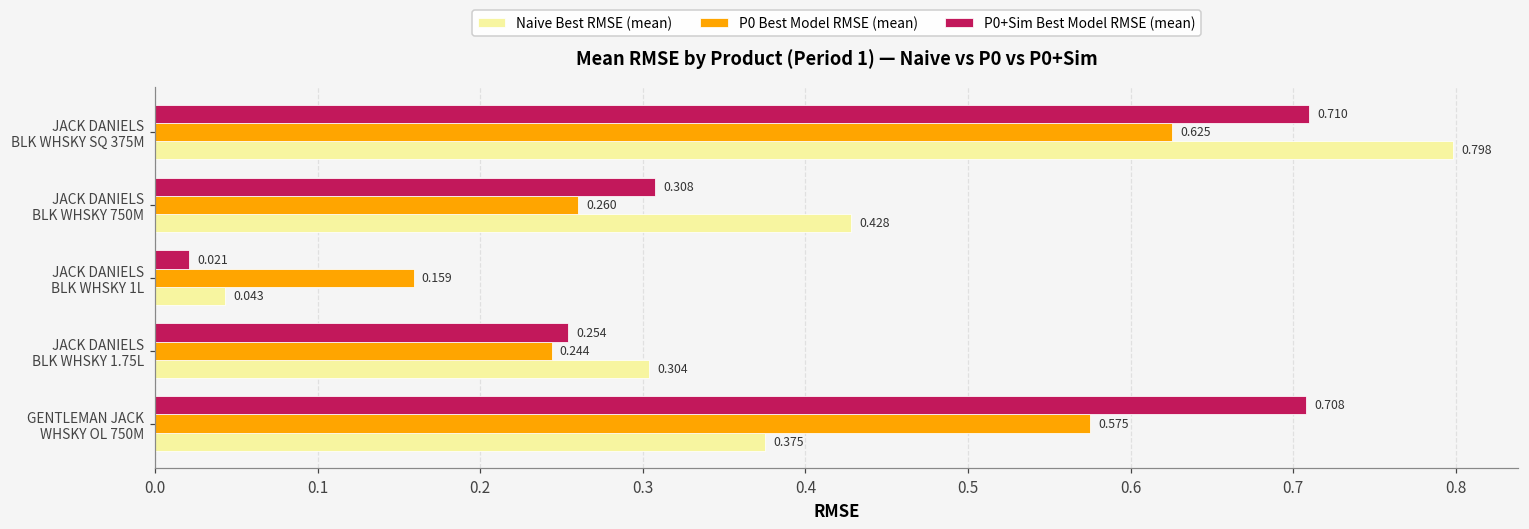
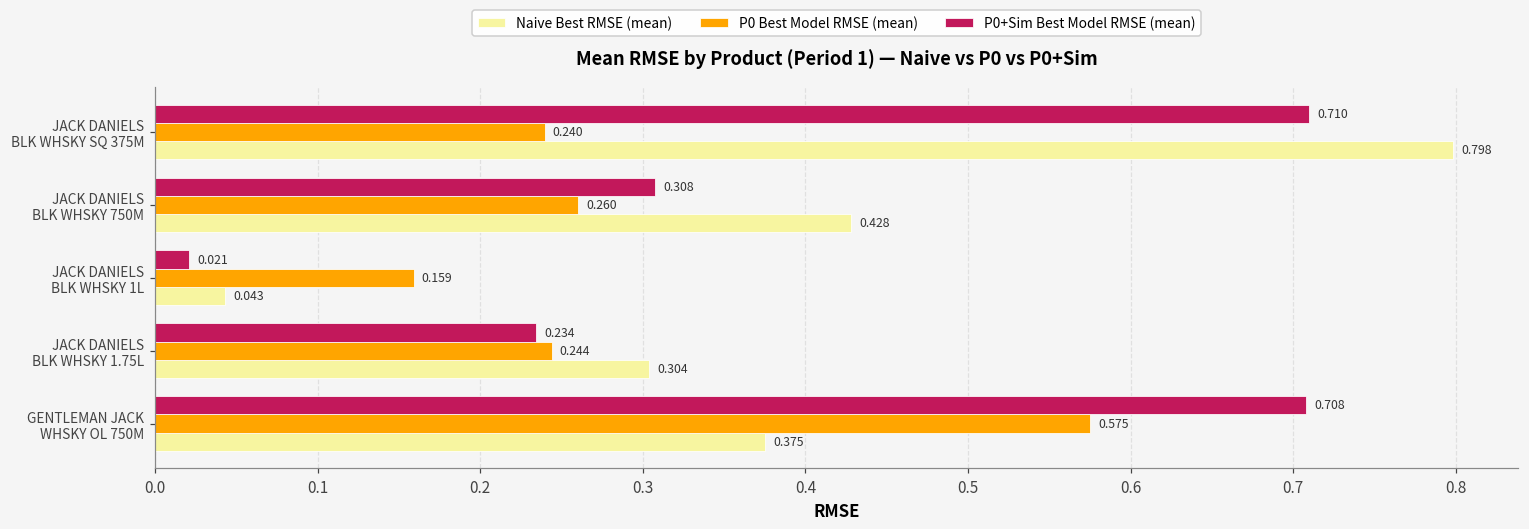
  {
    "Naive Best RMSE (mean)": {
      "JACK DANIELS BLK WHSKY SQ 375M": 0.798,
      "JACK DANIELS BLK WHSKY 750M": 0.428,
      "JACK DANIELS BLK WHSKY 1L": 0.043,
      "JACK DANIELS BLK WHSKY 1.75L": 0.304,
      "GENTLEMAN JACK WHSKY OL 750M": 0.375
    },
    "P0 Best Model RMSE (mean)": {
-     "JACK DANIELS BLK WHSKY SQ 375M": 0.625,
+     "JACK DANIELS BLK WHSKY SQ 375M": 0.240,
      "JACK DANIELS BLK WHSKY 750M": 0.260,
      "JACK DANIELS BLK WHSKY 1L": 0.159,
      "JACK DANIELS BLK WHSKY 1.75L": 0.244,
      "GENTLEMAN JACK WHSKY OL 750M": 0.575
    },
    "P0+Sim Best Model RMSE (mean)": {
      "JACK DANIELS BLK WHSKY SQ 375M": 0.710,
      "JACK DANIELS BLK WHSKY 750M": 0.308,
      "JACK DANIELS BLK WHSKY 1L": 0.021,
-     "JACK DANIELS BLK WHSKY 1.75L": 0.254,
+     "JACK DANIELS BLK WHSKY 1.75L": 0.234,
      "GENTLEMAN JACK WHSKY OL 750M": 0.708
    }
  }
